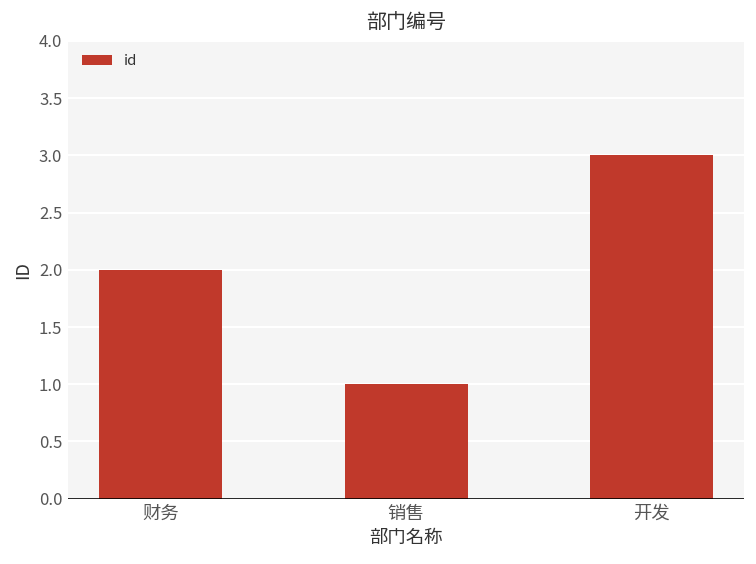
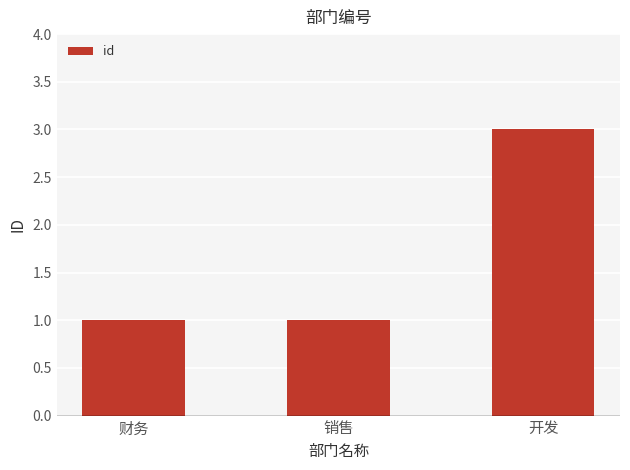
  {
-   "财务": 2,
+   "财务": 1,
    "销售": 1,
    "开发": 3
  }
